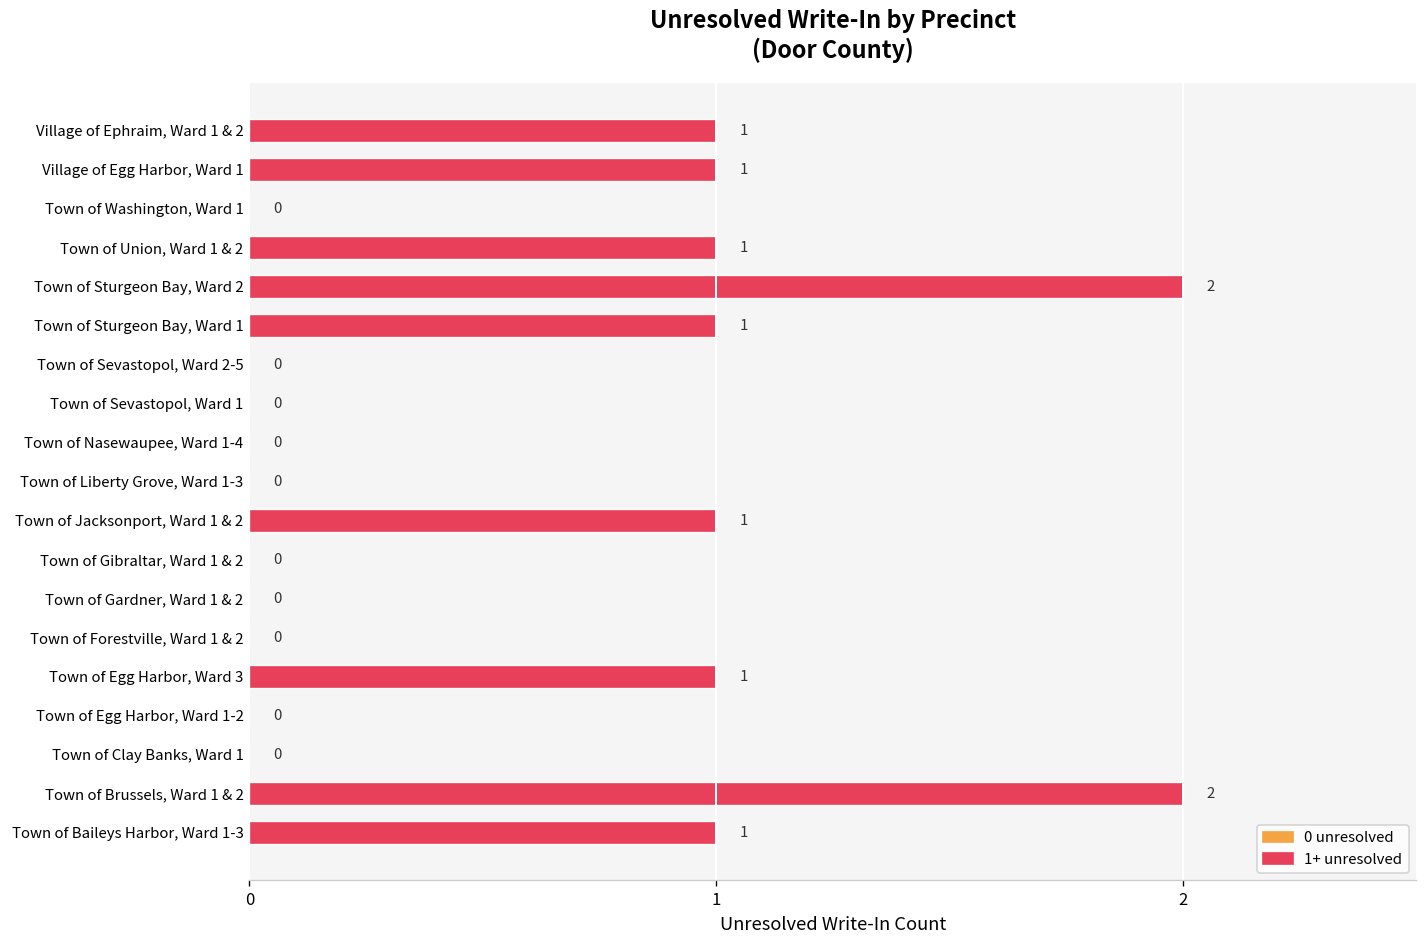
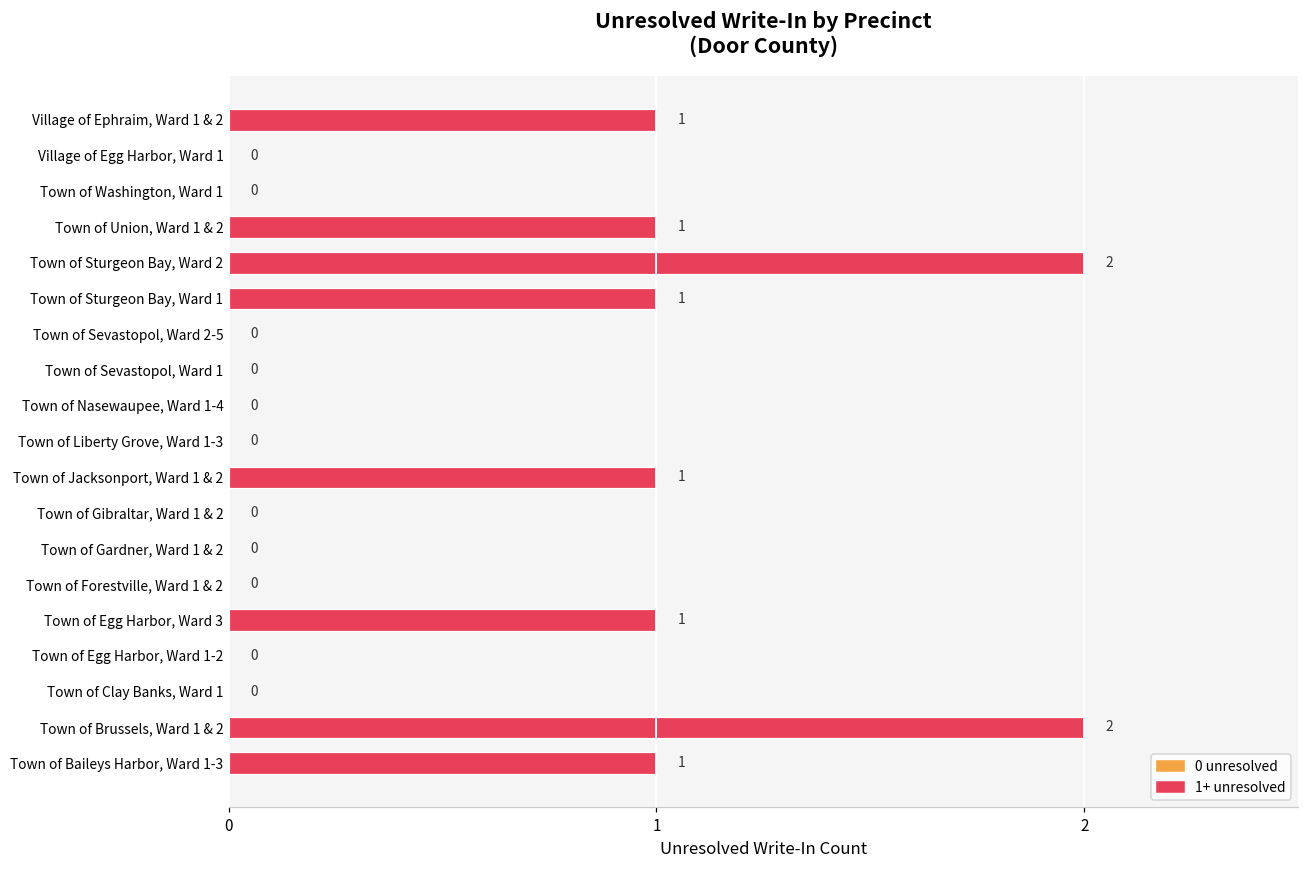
  {
    "Village of Ephraim, Ward 1 & 2": 1,
-   "Village of Egg Harbor, Ward 1": 1,
+   "Village of Egg Harbor, Ward 1": 0,
    "Town of Washington, Ward 1": 0,
    "Town of Union, Ward 1 & 2": 1,
    "Town of Sturgeon Bay, Ward 2": 2,
    "Town of Sturgeon Bay, Ward 1": 1,
    "Town of Sevastopol, Ward 2-5": 0,
    "Town of Sevastopol, Ward 1": 0,
    "Town of Nasewaupee, Ward 1-4": 0,
    "Town of Liberty Grove, Ward 1-3": 0,
    "Town of Jacksonport, Ward 1 & 2": 1,
    "Town of Gibraltar, Ward 1 & 2": 0,
    "Town of Gardner, Ward 1 & 2": 0,
    "Town of Forestville, Ward 1 & 2": 0,
    "Town of Egg Harbor, Ward 3": 1,
    "Town of Egg Harbor, Ward 1-2": 0,
    "Town of Clay Banks, Ward 1": 0,
    "Town of Brussels, Ward 1 & 2": 2,
    "Town of Baileys Harbor, Ward 1-3": 1
  }
